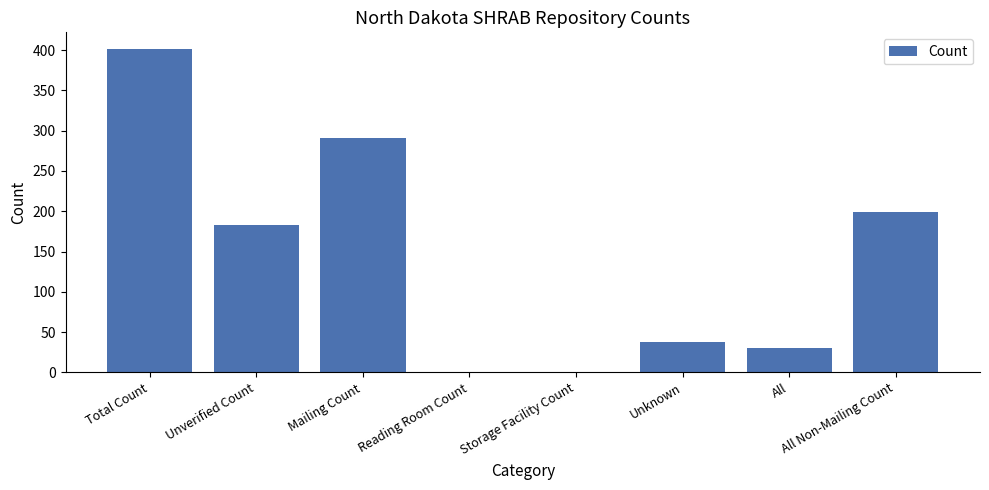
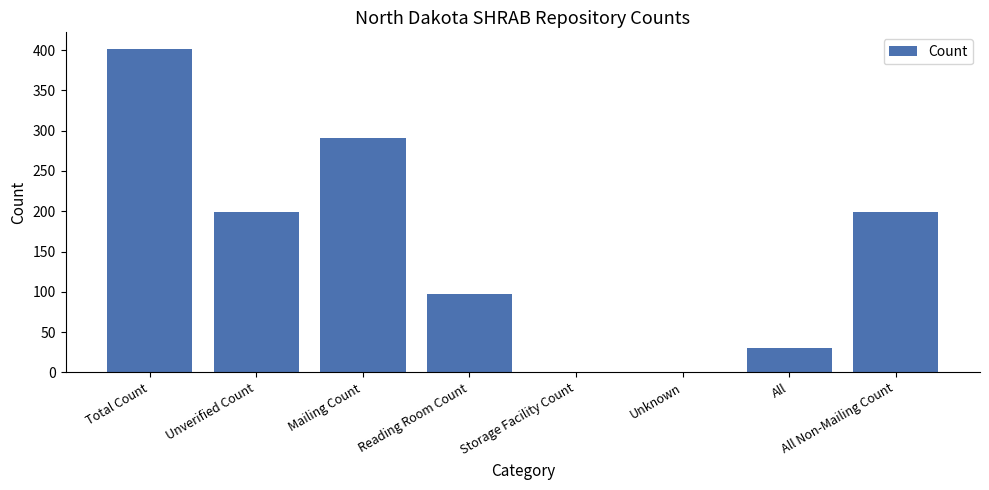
  {
    "Total Count": 400,
-   "Unverified Count": 180,
+   "Unverified Count": 200,
    "Mailing Count": 290,
-   "Reading Room Count": 0,
+   "Reading Room Count": 100,
    "Storage Facility Count": 0,
-   "Unknown": 40,
+   "Unknown": 0,
    "All": 30,
    "All Non-Mailing Count": 200
  }
